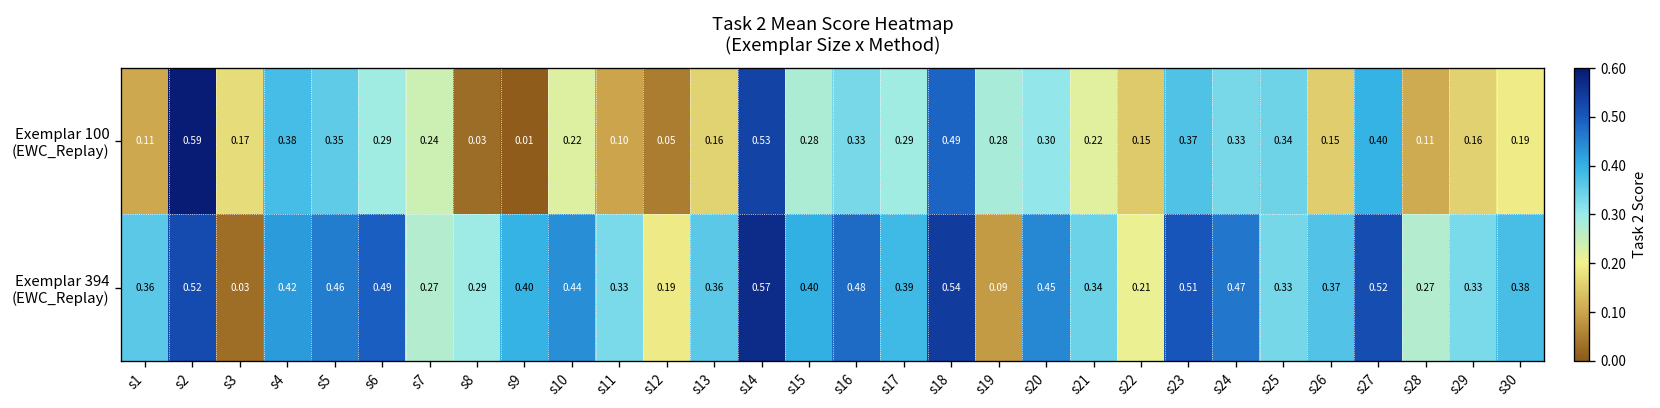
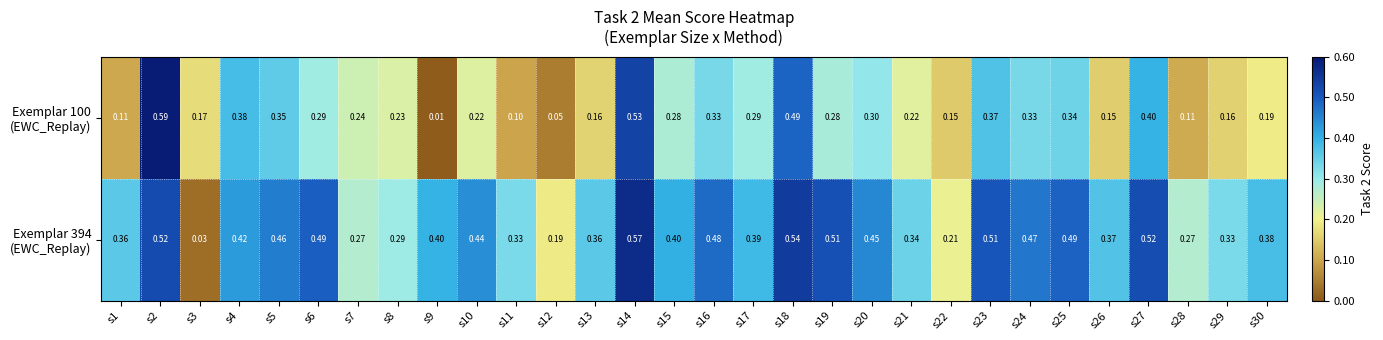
  {
    "Exemplar 100 (EWC_Replay)": {
      "s1": 0.11,
      "s2": 0.59,
      "s3": 0.17,
      "s4": 0.38,
      "s5": 0.35,
      "s6": 0.29,
      "s7": 0.24,
-     "s8": 0.03,
+     "s8": 0.23,
      "s9": 0.01,
      "s10": 0.22,
      "s11": 0.10,
      "s12": 0.05,
      "s13": 0.16,
      "s14": 0.53,
      "s15": 0.28,
      "s16": 0.33,
      "s17": 0.29,
      "s18": 0.49,
      "s19": 0.28,
      "s20": 0.30,
      "s21": 0.22,
      "s22": 0.15,
      "s23": 0.37,
      "s24": 0.33,
      "s25": 0.34,
      "s26": 0.15,
      "s27": 0.40,
      "s28": 0.11,
      "s29": 0.16,
      "s30": 0.19
    },
    "Exemplar 394 (EWC_Replay)": {
      "s1": 0.36,
      "s2": 0.52,
      "s3": 0.03,
      "s4": 0.42,
      "s5": 0.46,
      "s6": 0.49,
      "s7": 0.27,
      "s8": 0.29,
      "s9": 0.40,
      "s10": 0.44,
      "s11": 0.33,
      "s12": 0.19,
      "s13": 0.36,
      "s14": 0.57,
      "s15": 0.40,
      "s16": 0.48,
      "s17": 0.39,
      "s18": 0.54,
-     "s19": 0.09,
+     "s19": 0.51,
      "s20": 0.45,
      "s21": 0.34,
      "s22": 0.21,
      "s23": 0.51,
      "s24": 0.47,
-     "s25": 0.33,
+     "s25": 0.49,
      "s26": 0.37,
      "s27": 0.52,
      "s28": 0.27,
      "s29": 0.33,
      "s30": 0.38
    }
  }
